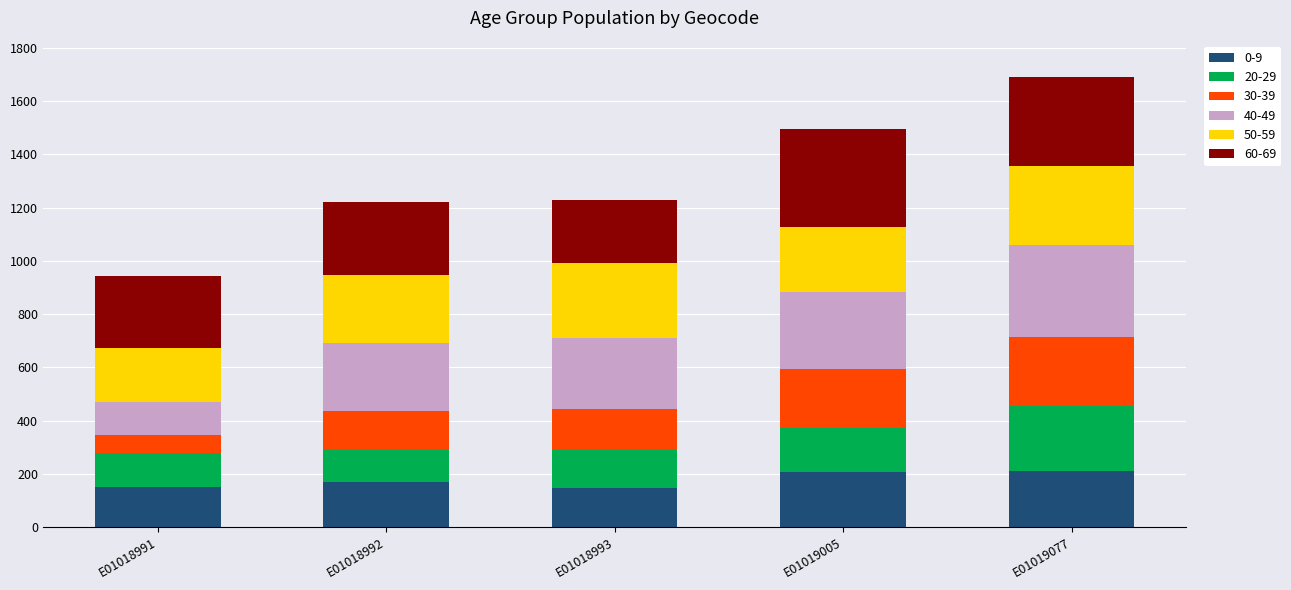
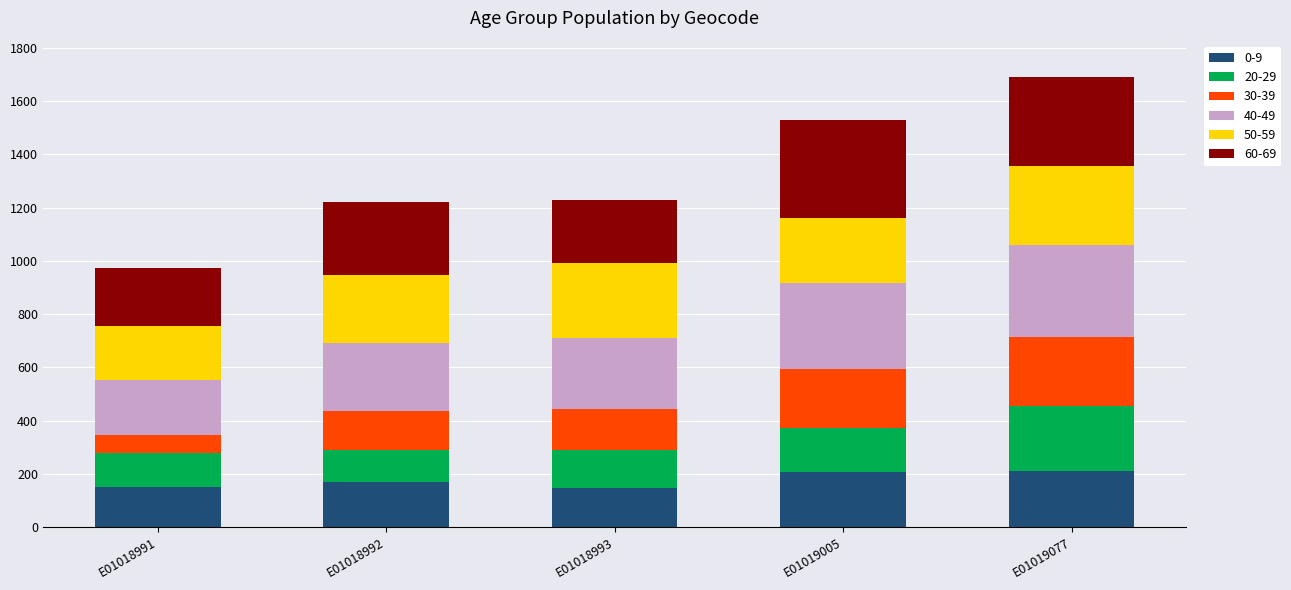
  {
    "0-9": {
      "E01018991": 150,
      "E01018992": 170,
      "E01018993": 150,
      "E01019005": 210,
      "E01019077": 210
    },
    "20-29": {
      "E01018991": 130,
      "E01018992": 120,
      "E01018993": 140,
      "E01019005": 170,
      "E01019077": 250
    },
    "30-39": {
      "E01018991": 60,
      "E01018992": 150,
      "E01018993": 150,
      "E01019005": 220,
      "E01019077": 260
    },
    "40-49": {
-     "E01018991": 130,
+     "E01018991": 210,
      "E01018992": 250,
      "E01018993": 270,
-     "E01019005": 290,
+     "E01019005": 320,
      "E01019077": 350
    },
    "50-59": {
      "E01018991": 200,
      "E01018992": 260,
      "E01018993": 280,
      "E01019005": 240,
      "E01019077": 300
    },
    "60-69": {
-     "E01018991": 270,
+     "E01018991": 220,
      "E01018992": 270,
      "E01018993": 240,
      "E01019005": 370,
      "E01019077": 340
    }
  }
